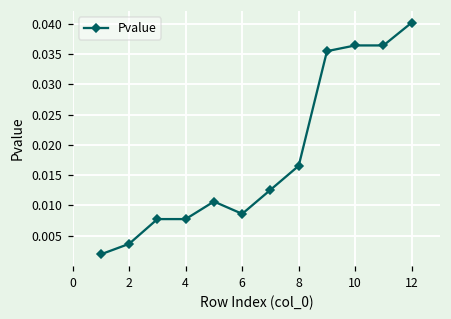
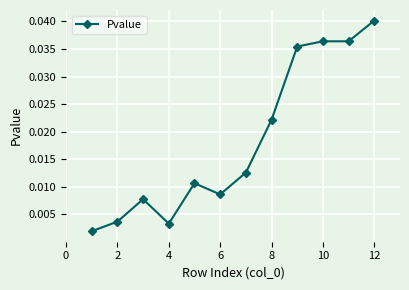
  {
    "2": 0.004,
-   "4": 0.008,
+   "4": 0.003,
    "6": 0.009,
-   "8": 0.017,
+   "8": 0.022,
    "10": 0.036,
    "12": 0.040
  }
